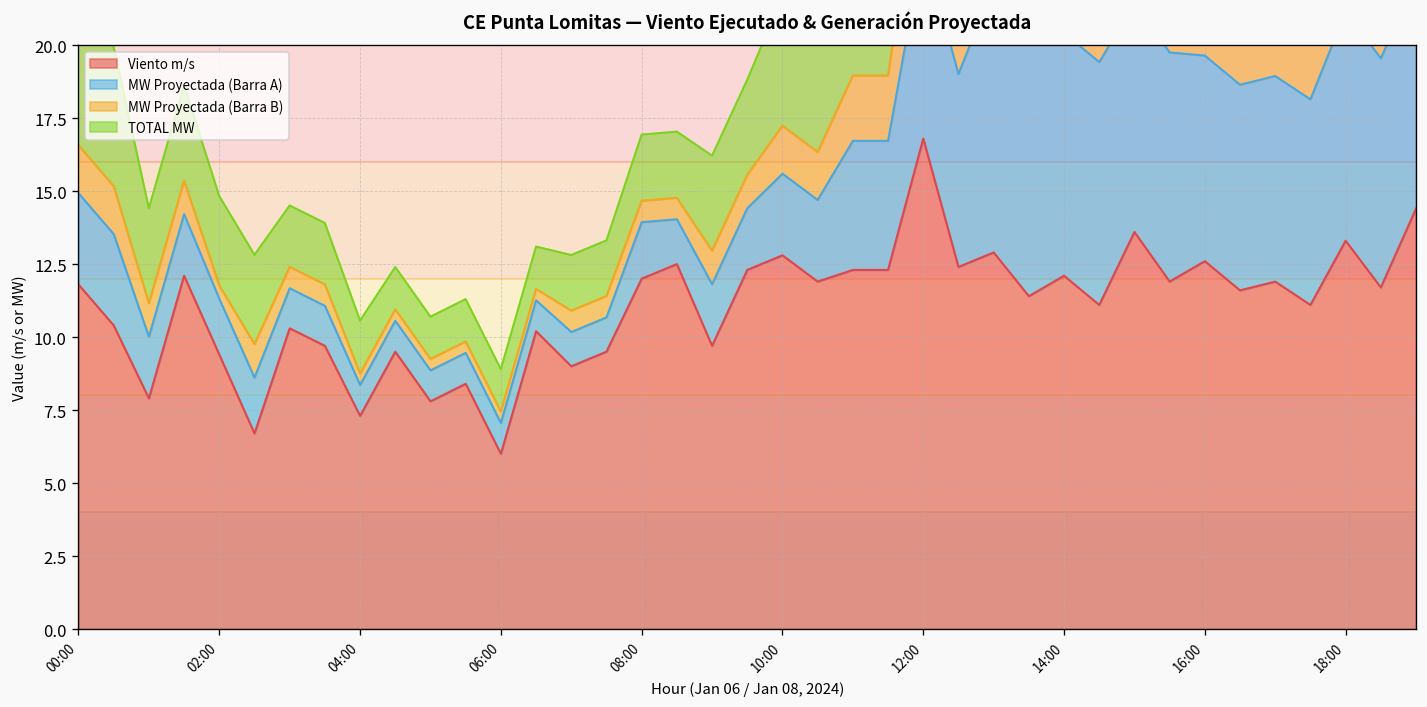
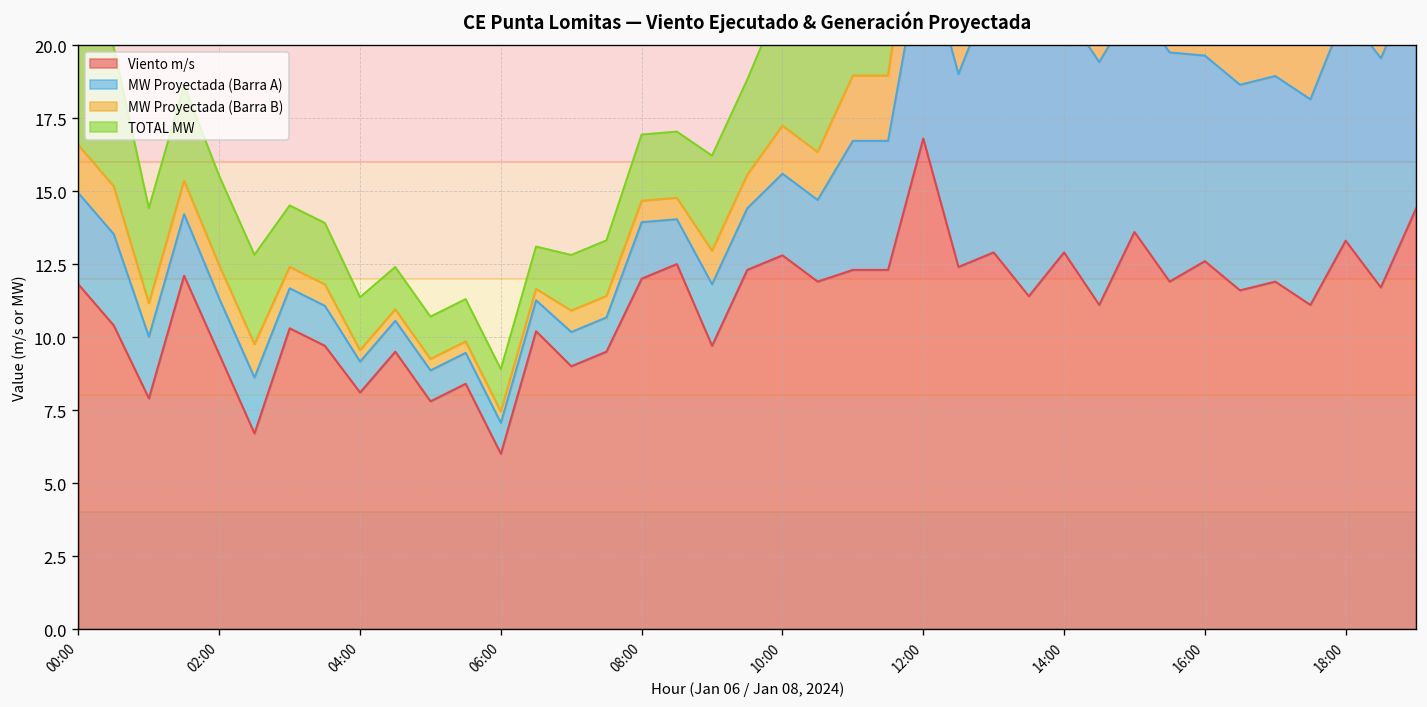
  {
    "Viento m/s": {
      "00:00": 11.8,
      "02:00": 9.4,
-     "04:00": 7.3,
+     "04:00": 8.1,
      "06:00": 6.0,
      "08:00": 12.0,
      "10:00": 12.8,
      "12:00": 16.8,
-     "14:00": 12.1,
+     "14:00": 12.9,
      "16:00": 12.6,
      "18:00": 13.3
    },
    "MW Proyectada (Barra A)": {
      "00:00": 3.1,
      "02:00": 1.9,
      "04:00": 1.1,
      "06:00": 1.1,
      "08:00": 1.9,
      "10:00": 2.8,
      "16:00": 7.0
    },
    "MW Proyectada (Barra B)": {
      "00:00": 1.6,
-     "02:00": 0.5,
+     "02:00": 1.1,
      "04:00": 0.4,
      "06:00": 0.4,
      "08:00": 0.7,
      "10:00": 1.6
    },
    "TOTAL MW": {
      "02:00": 3.1,
      "04:00": 1.8,
      "06:00": 1.4,
      "08:00": 2.3
    }
  }
